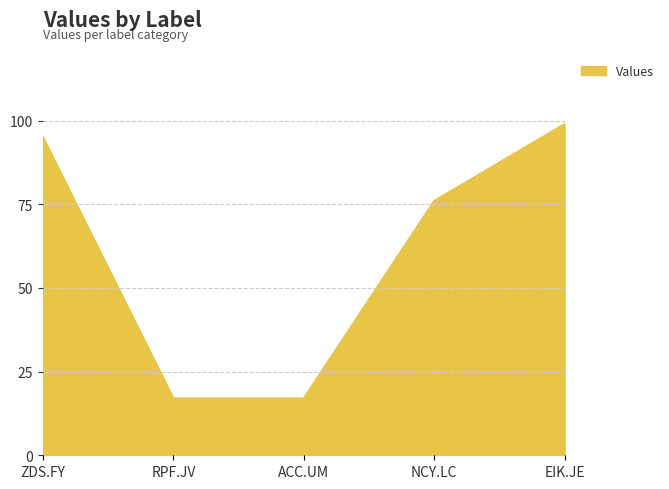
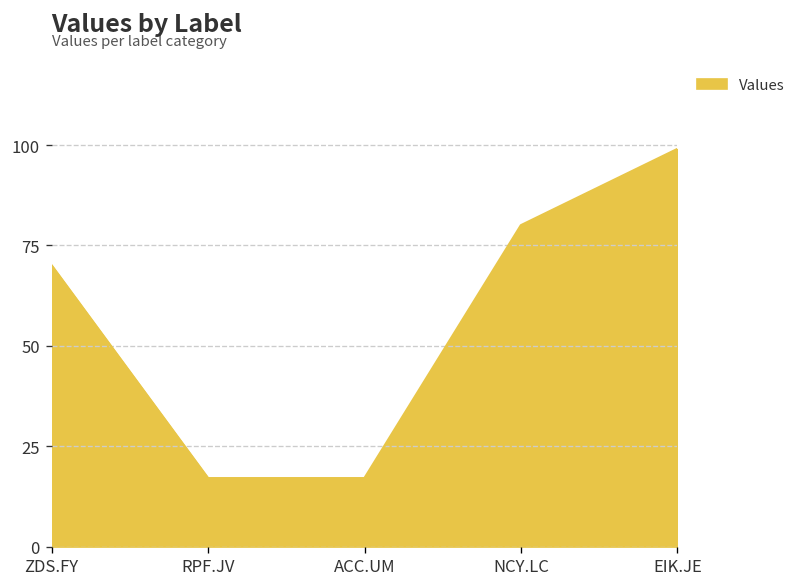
  {
-   "ZDS.FY": 95,
+   "ZDS.FY": 70,
    "RPF.JV": 17,
    "ACC.UM": 17,
-   "NCY.LC": 76,
+   "NCY.LC": 80,
    "EIK.JE": 99
  }
